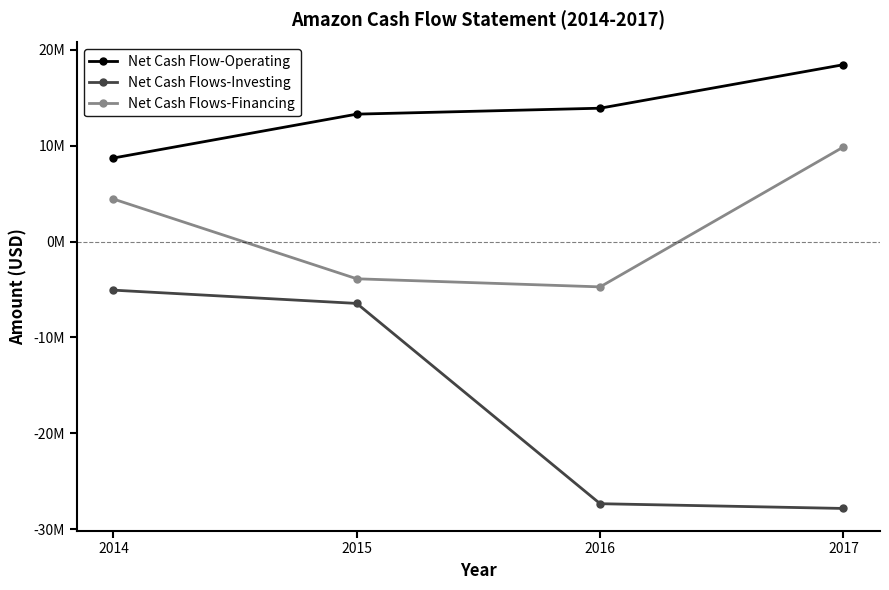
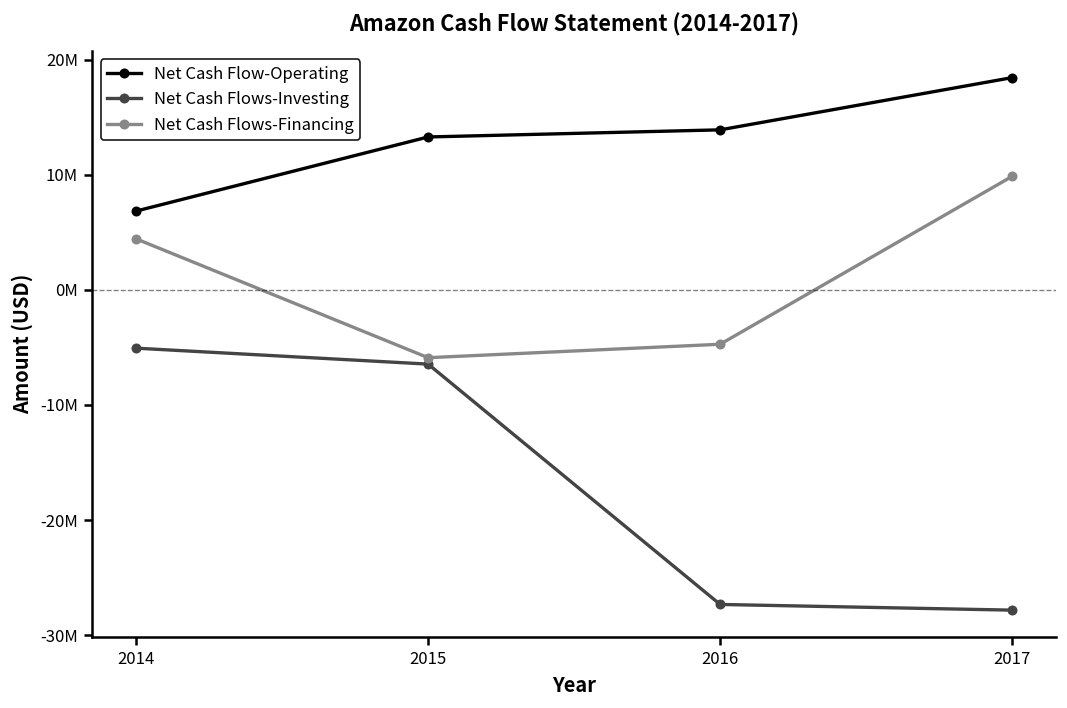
  {
    "Net Cash Flow-Operating": {
-     "2014": 9000000,
+     "2014": 7000000,
      "2015": 13000000,
      "2016": 14000000,
      "2017": 18000000
    },
    "Net Cash Flows-Investing": {
      "2014": -5000000,
      "2015": -6000000,
      "2016": -27000000,
      "2017": -28000000
    },
    "Net Cash Flows-Financing": {
      "2014": 4000000,
-     "2015": -4000000,
+     "2015": -6000000,
      "2016": -5000000,
      "2017": 10000000
    }
  }
